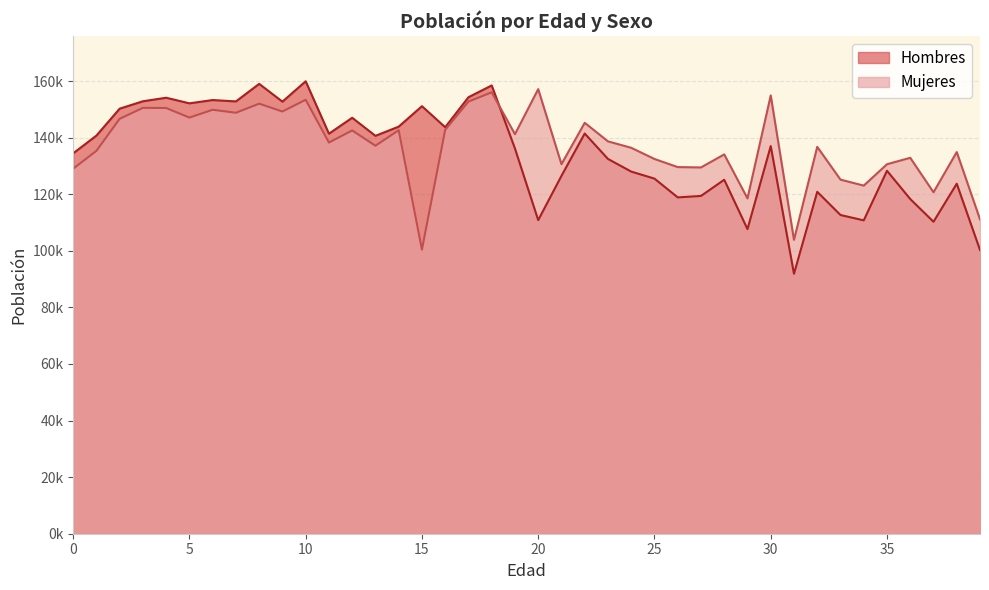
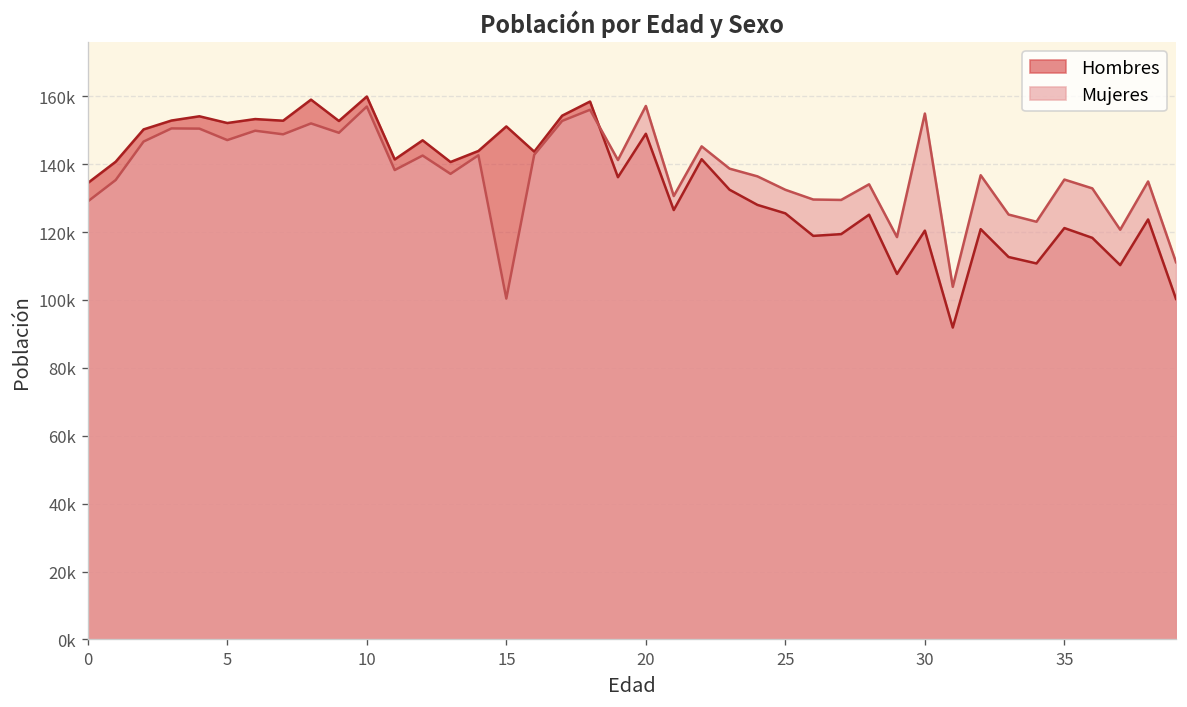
  {
    "Hombres": {
      "0": 134000,
      "5": 152000,
      "10": 160000,
      "15": 151000,
-     "20": 111000,
+     "20": 149000,
      "25": 126000,
-     "30": 137000,
-     "35": 128000
+     "30": 120000,
+     "35": 121000
    },
    "Mujeres": {
      "0": 129000,
      "5": 147000,
-     "10": 153000,
+     "10": 157000,
      "15": 100000,
      "20": 157000,
      "25": 132000,
      "30": 155000,
-     "35": 131000
+     "35": 135000
    }
  }
